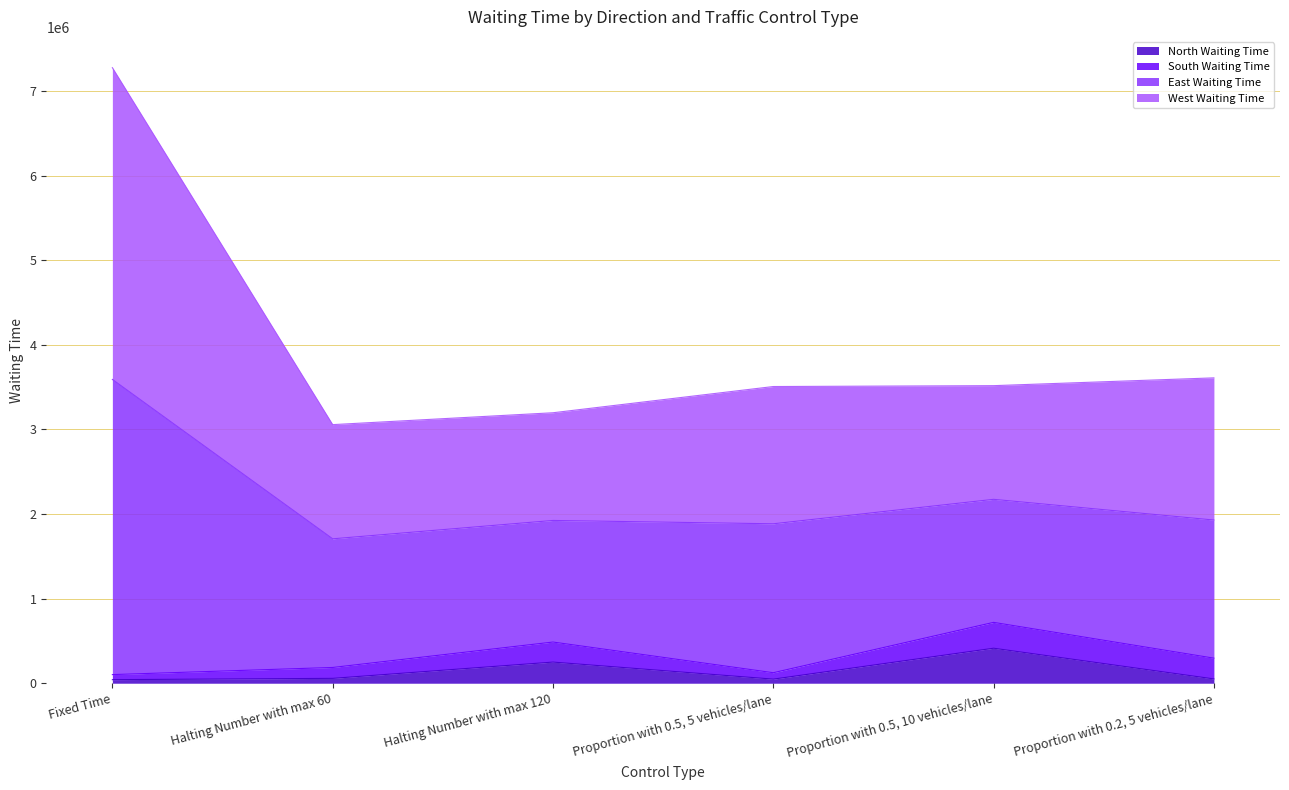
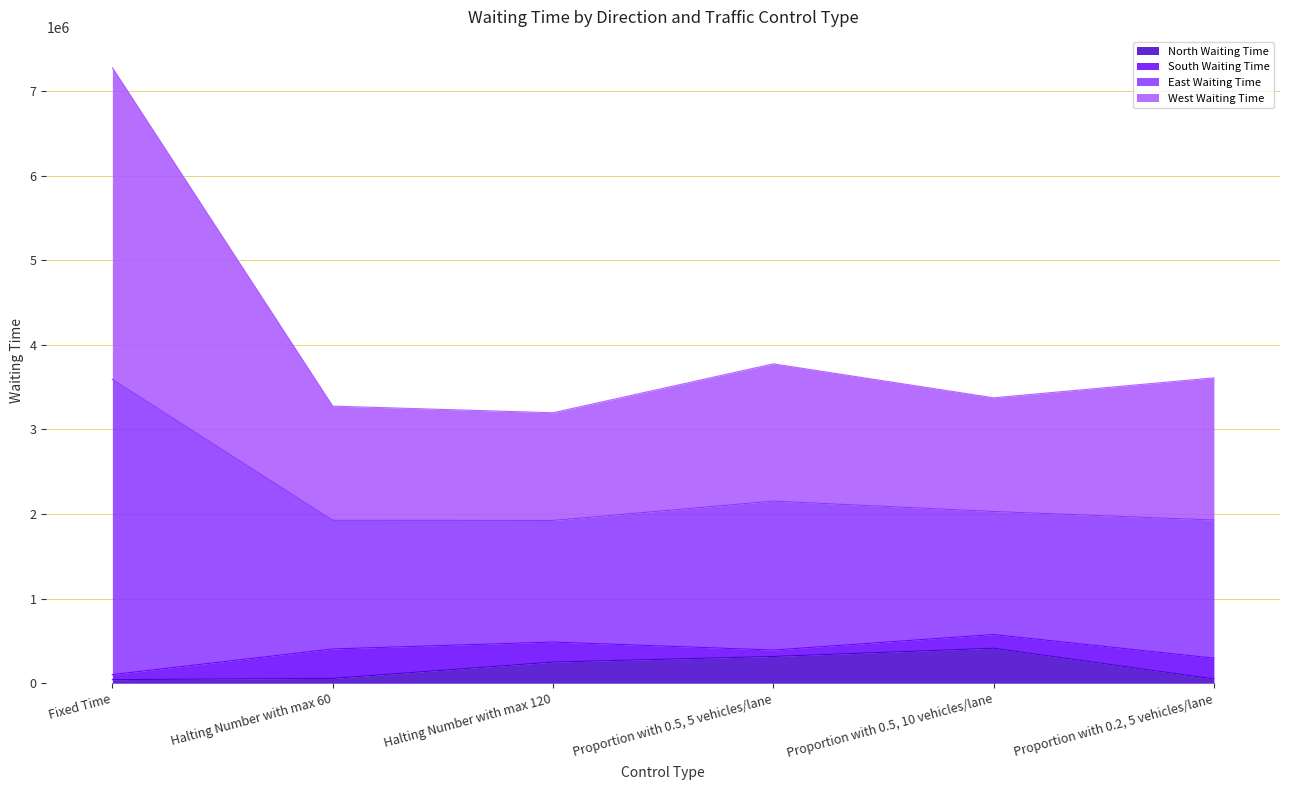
  {
    "North Waiting Time": {
      "Fixed Time": 0,
      "Halting Number with max 60": 100000,
      "Halting Number with max 120": 300000,
-     "Proportion with 0.5, 5 vehicles/lane": 0,
+     "Proportion with 0.5, 5 vehicles/lane": 300000,
      "Proportion with 0.5, 10 vehicles/lane": 400000,
      "Proportion with 0.2, 5 vehicles/lane": 100000
    },
    "South Waiting Time": {
      "Fixed Time": 100000,
-     "Halting Number with max 60": 100000,
+     "Halting Number with max 60": 300000,
      "Halting Number with max 120": 200000,
      "Proportion with 0.5, 5 vehicles/lane": 100000,
-     "Proportion with 0.5, 10 vehicles/lane": 300000,
+     "Proportion with 0.5, 10 vehicles/lane": 200000,
      "Proportion with 0.2, 5 vehicles/lane": 200000
    }
  }
